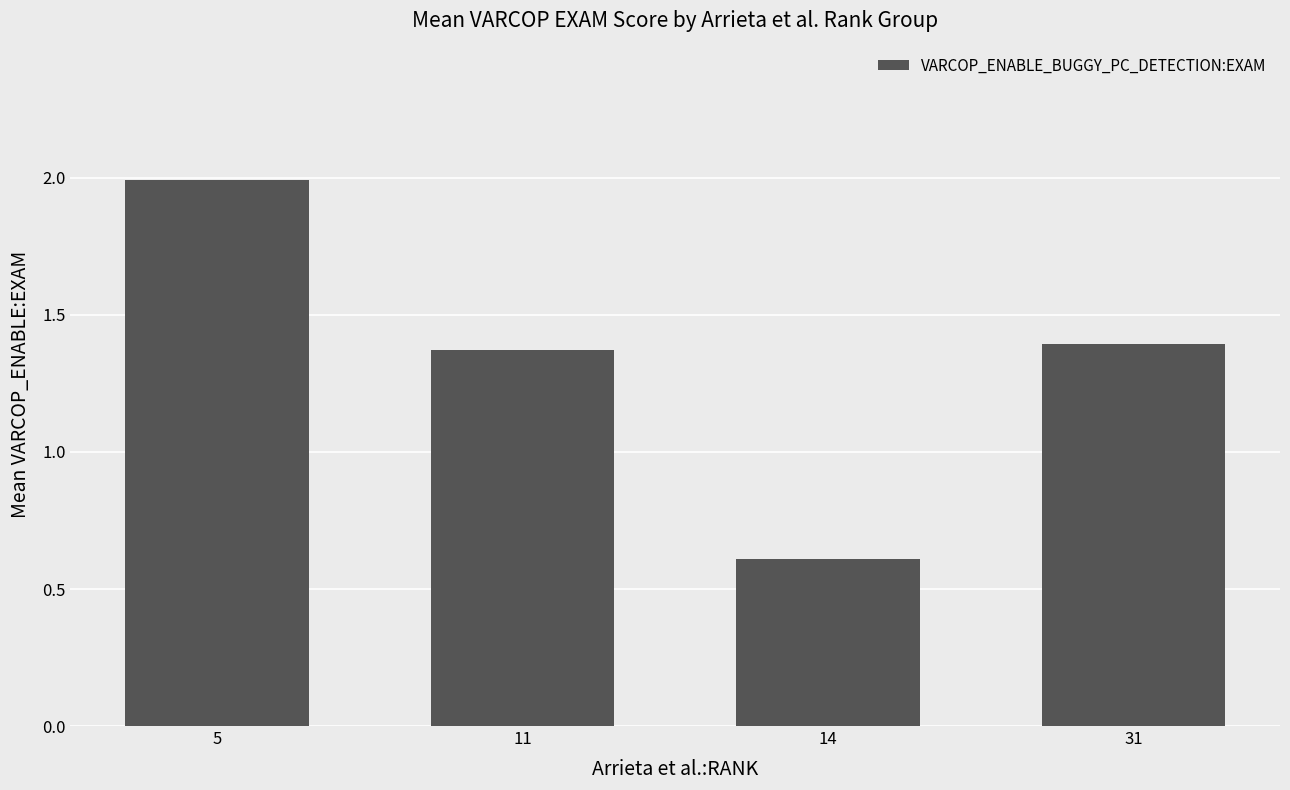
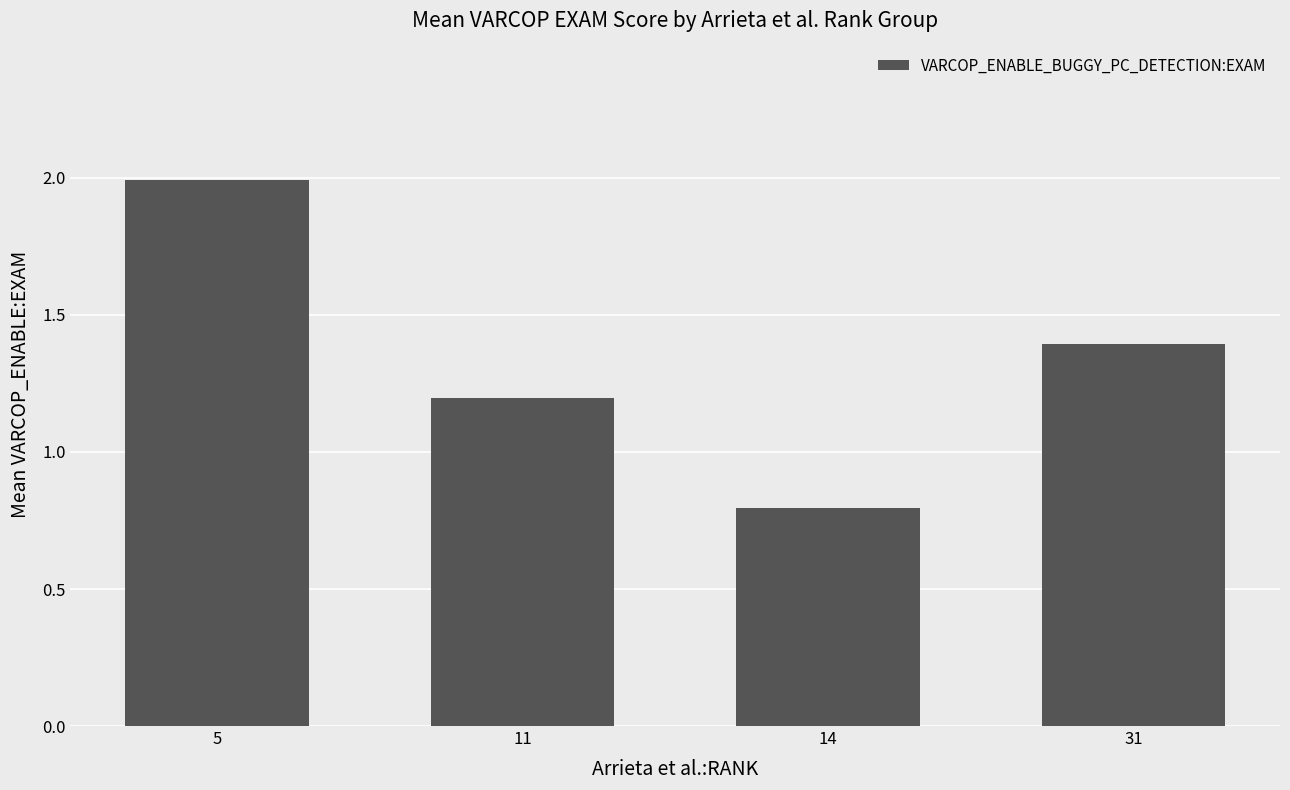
  {
    "5": 1.99,
-   "11": 1.37,
-   "14": 0.61,
+   "11": 1.20,
+   "14": 0.80,
    "31": 1.39
  }
